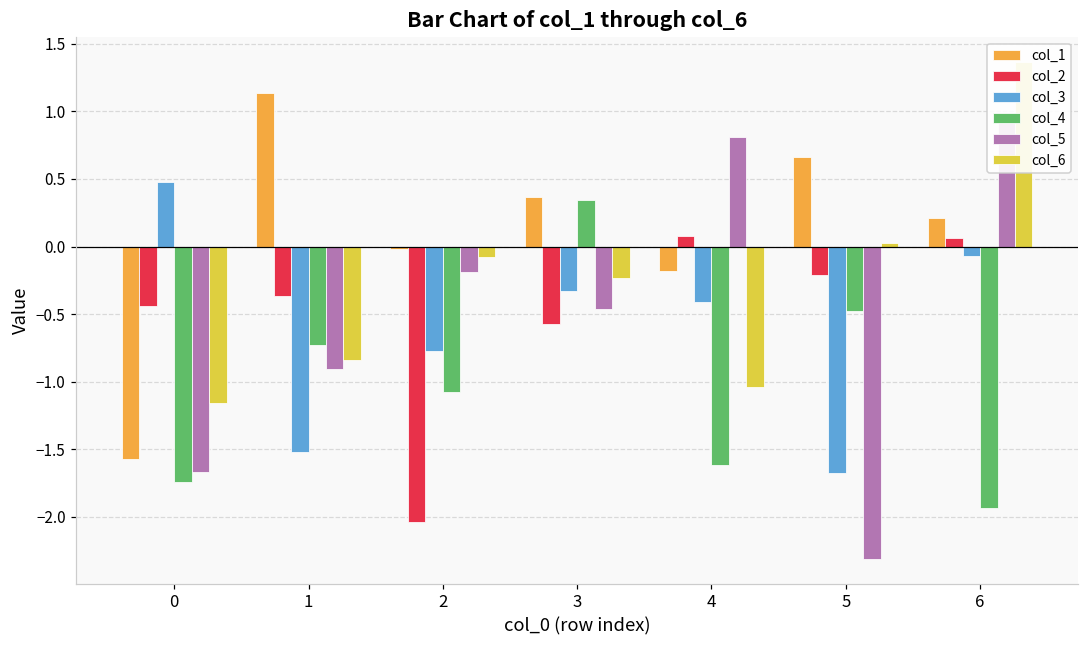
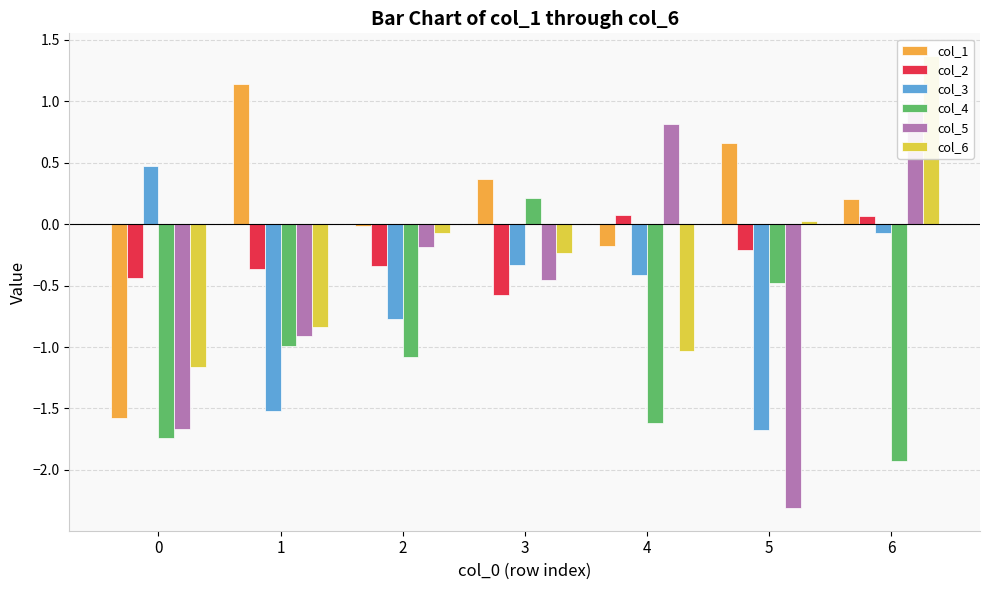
  {
    "col_2": {
      "0": -0.44,
      "1": -0.37,
-     "2": -2.04,
+     "2": -0.34,
      "3": -0.57,
      "4": 0.08,
      "5": -0.21,
      "6": 0.06
    },
    "col_3": {
      "0": 0.48,
      "1": -1.52,
      "2": -0.77,
      "3": -0.33,
      "4": -0.41,
      "5": -1.68,
      "6": -0.07
    },
    "col_4": {
      "0": -1.74,
-     "1": -0.72,
+     "1": -0.99,
      "2": -1.08,
-     "3": 0.35,
+     "3": 0.21,
      "4": -1.62,
      "5": -0.48,
      "6": -1.93
    },
    "col_5": {
      "0": -1.67,
      "1": -0.91,
      "2": -0.19,
      "3": -0.46,
      "4": 0.81,
      "5": -2.31
    }
  }
